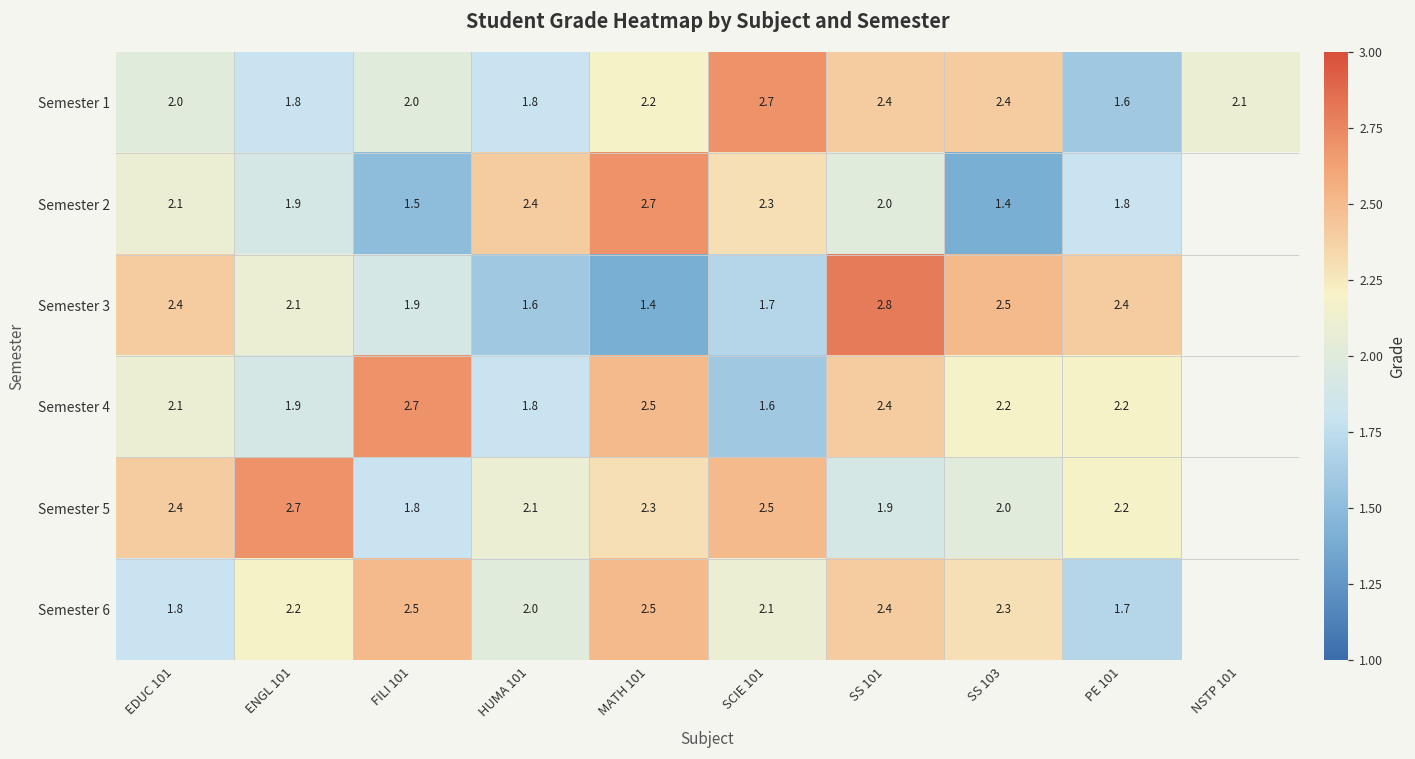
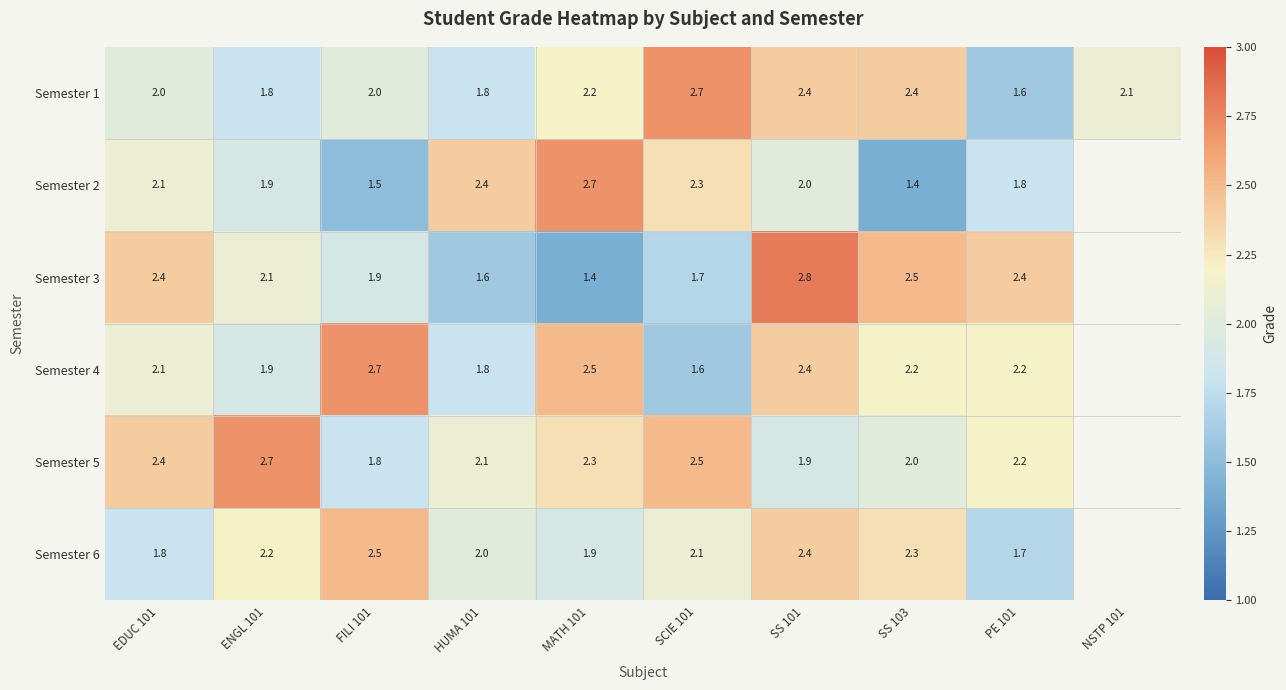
  {
    "Semester 1": {
      "EDUC 101": 2.0,
      "ENGL 101": 1.8,
      "FILI 101": 2.0,
      "HUMA 101": 1.8,
      "MATH 101": 2.2,
      "SCIE 101": 2.7,
      "SS 101": 2.4,
      "SS 103": 2.4,
      "PE 101": 1.6,
      "NSTP 101": 2.1
    },
    "Semester 2": {
      "EDUC 101": 2.1,
      "ENGL 101": 1.9,
      "FILI 101": 1.5,
      "HUMA 101": 2.4,
      "MATH 101": 2.7,
      "SCIE 101": 2.3,
      "SS 101": 2.0,
      "SS 103": 1.4,
      "PE 101": 1.8
    },
    "Semester 3": {
      "EDUC 101": 2.4,
      "ENGL 101": 2.1,
      "FILI 101": 1.9,
      "HUMA 101": 1.6,
      "MATH 101": 1.4,
      "SCIE 101": 1.7,
      "SS 101": 2.8,
      "SS 103": 2.5,
      "PE 101": 2.4
    },
    "Semester 4": {
      "EDUC 101": 2.1,
      "ENGL 101": 1.9,
      "FILI 101": 2.7,
      "HUMA 101": 1.8,
      "MATH 101": 2.5,
      "SCIE 101": 1.6,
      "SS 101": 2.4,
      "SS 103": 2.2,
      "PE 101": 2.2
    },
    "Semester 5": {
      "EDUC 101": 2.4,
      "ENGL 101": 2.7,
      "FILI 101": 1.8,
      "HUMA 101": 2.1,
      "MATH 101": 2.3,
      "SCIE 101": 2.5,
      "SS 101": 1.9,
      "SS 103": 2.0,
      "PE 101": 2.2
    },
    "Semester 6": {
      "EDUC 101": 1.8,
      "ENGL 101": 2.2,
      "FILI 101": 2.5,
      "HUMA 101": 2.0,
-     "MATH 101": 2.5,
+     "MATH 101": 1.9,
      "SCIE 101": 2.1,
      "SS 101": 2.4,
      "SS 103": 2.3,
      "PE 101": 1.7
    }
  }
